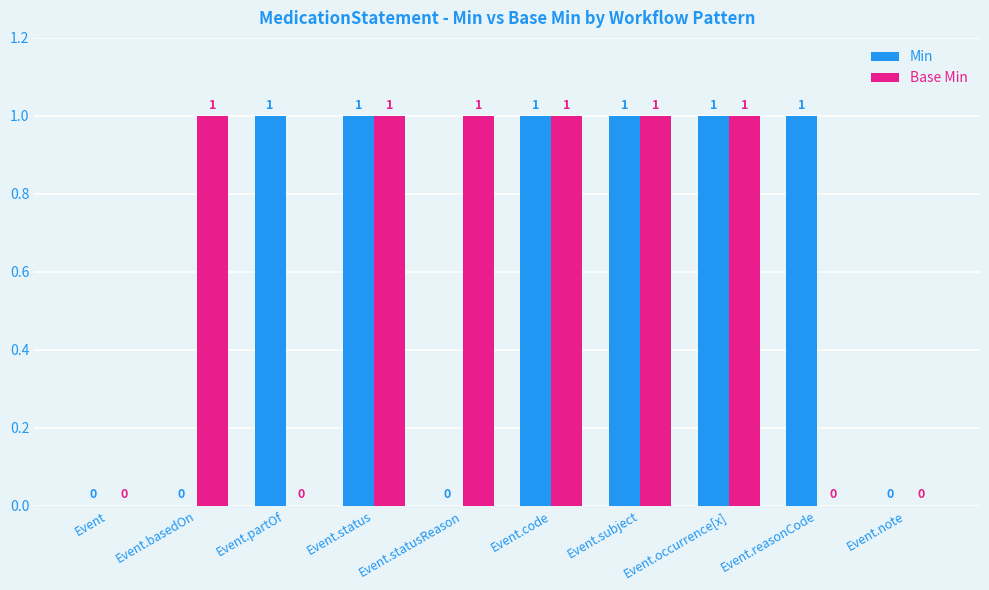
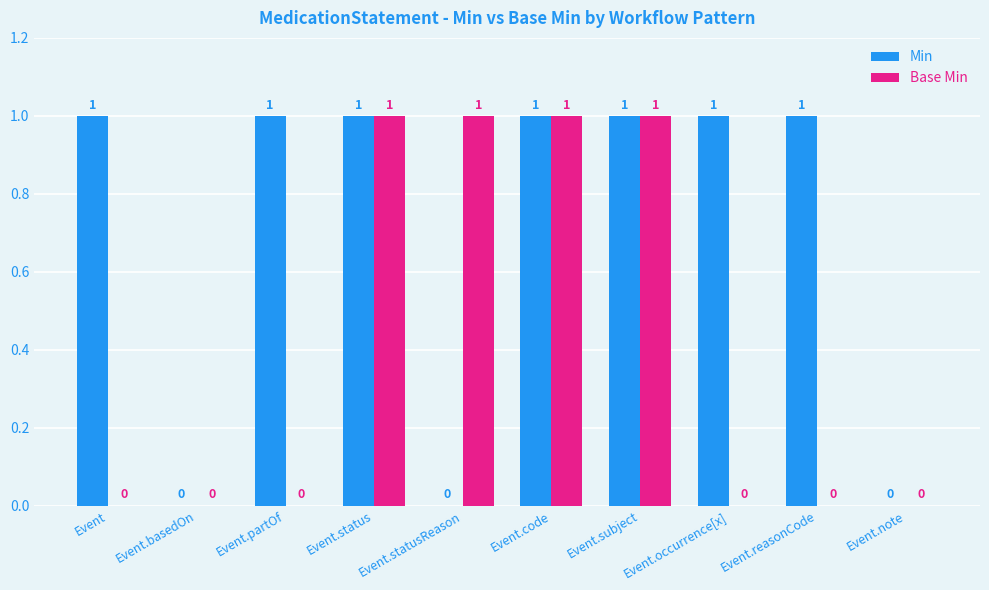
  {
    "Min": {
-     "Event": 0,
+     "Event": 1,
      "Event.basedOn": 0,
      "Event.partOf": 1,
      "Event.status": 1,
      "Event.statusReason": 0,
      "Event.code": 1,
      "Event.subject": 1,
      "Event.occurrence[x]": 1,
      "Event.reasonCode": 1,
      "Event.note": 0
    },
    "Base Min": {
      "Event": 0,
-     "Event.basedOn": 1,
+     "Event.basedOn": 0,
      "Event.partOf": 0,
      "Event.status": 1,
      "Event.statusReason": 1,
      "Event.code": 1,
      "Event.subject": 1,
-     "Event.occurrence[x]": 1,
+     "Event.occurrence[x]": 0,
      "Event.reasonCode": 0,
      "Event.note": 0
    }
  }
